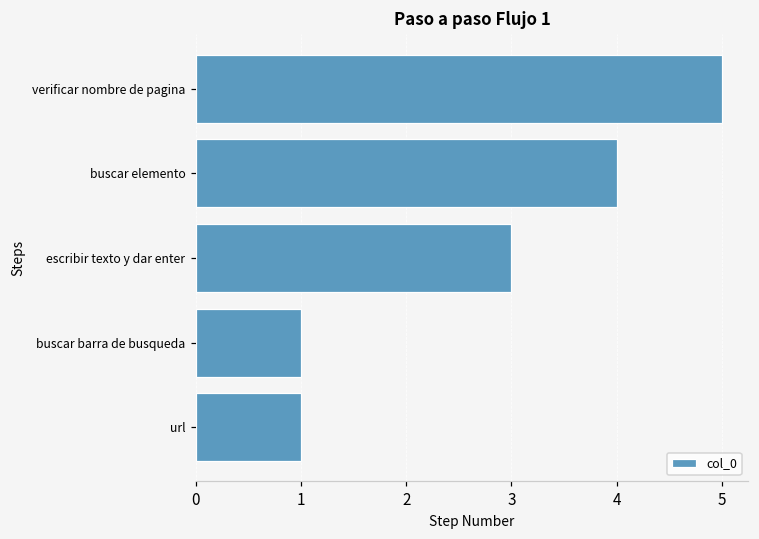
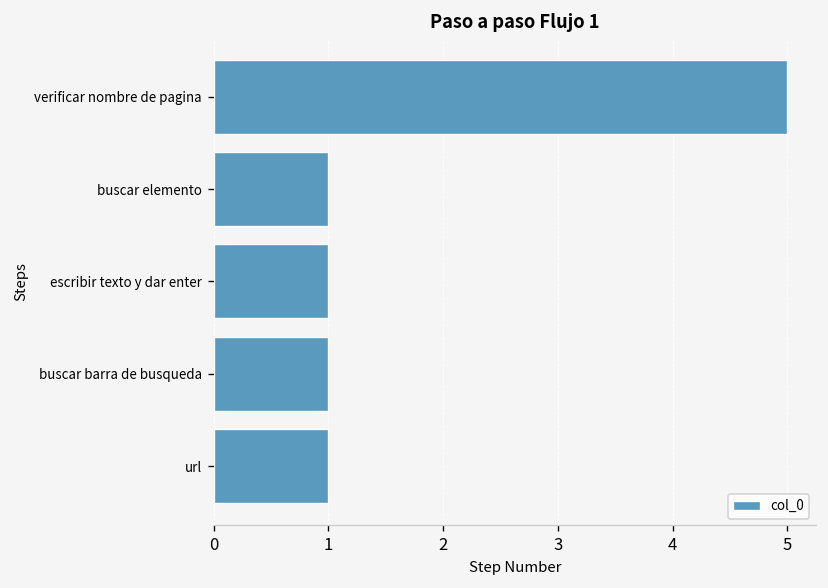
  {
    "verificar nombre de pagina": 5,
-   "buscar elemento": 4,
-   "escribir texto y dar enter": 3,
+   "buscar elemento": 1,
+   "escribir texto y dar enter": 1,
    "buscar barra de busqueda": 1,
    "url": 1
  }
